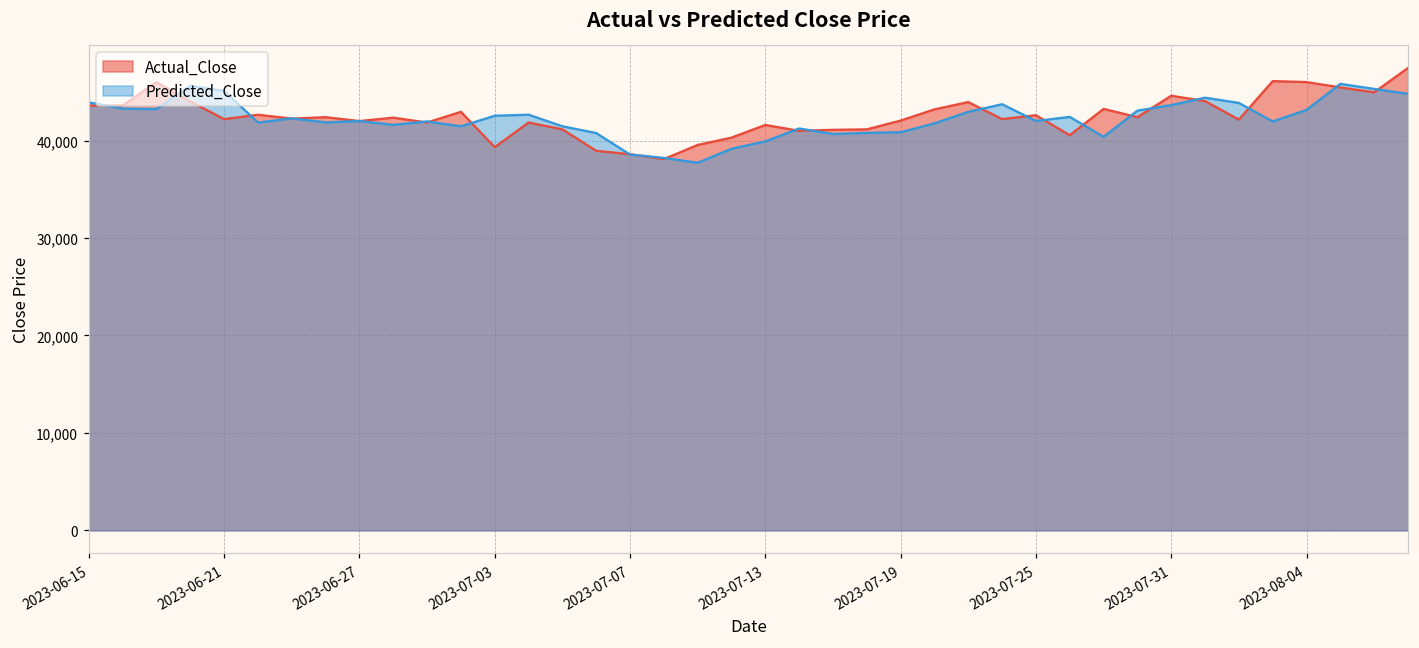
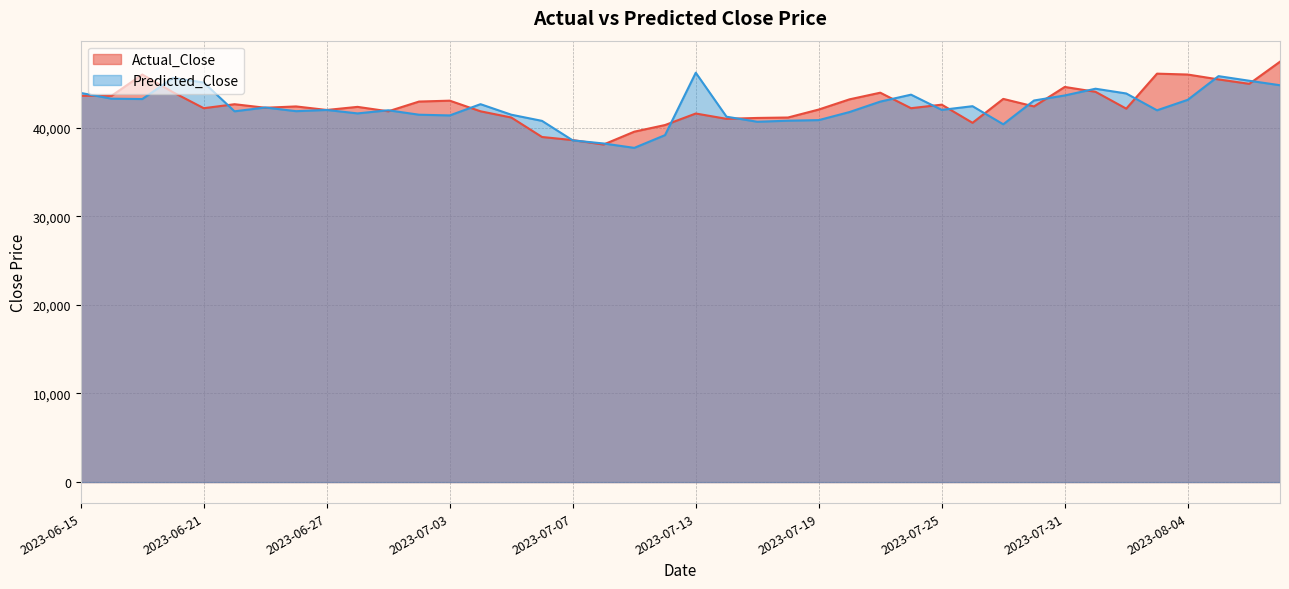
  {
    "Actual_Close": {
      "2023-06-15": "44,000",
      "2023-06-21": "42,000",
-     "2023-07-03": "39,000",
+     "2023-07-03": "43,000",
      "2023-07-13": "42,000",
      "2023-07-19": "42,000",
      "2023-07-25": "43,000",
      "2023-07-31": "45,000",
      "2023-08-04": "46,000"
    },
    "Predicted_Close": {
      "2023-06-15": "44,000",
-     "2023-07-03": "43,000",
-     "2023-07-13": "40,000",
+     "2023-07-03": "41,000",
+     "2023-07-13": "46,000",
      "2023-07-19": "41,000",
      "2023-07-25": "42,000",
      "2023-07-31": "44,000",
      "2023-08-04": "43,000"
    }
  }
